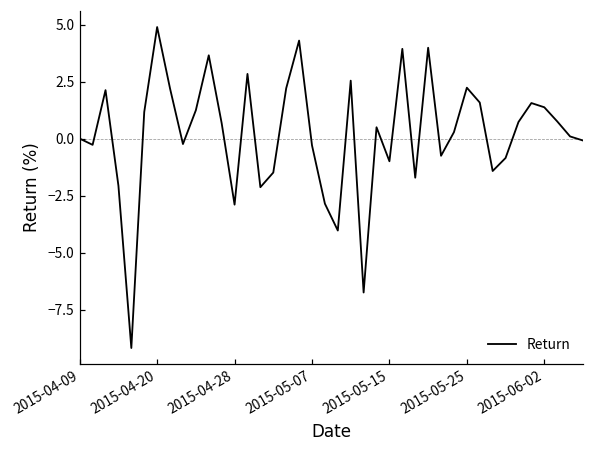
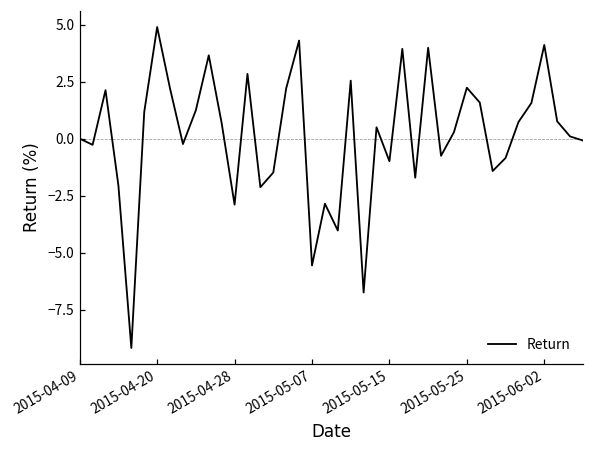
  {
    "2015-04-09": 0.0,
    "2015-04-20": 4.9,
    "2015-04-28": -2.9,
-   "2015-05-07": -0.3,
+   "2015-05-07": -5.6,
    "2015-05-15": -1.0,
    "2015-05-25": 2.2,
-   "2015-06-02": 1.4
+   "2015-06-02": 4.1
  }
